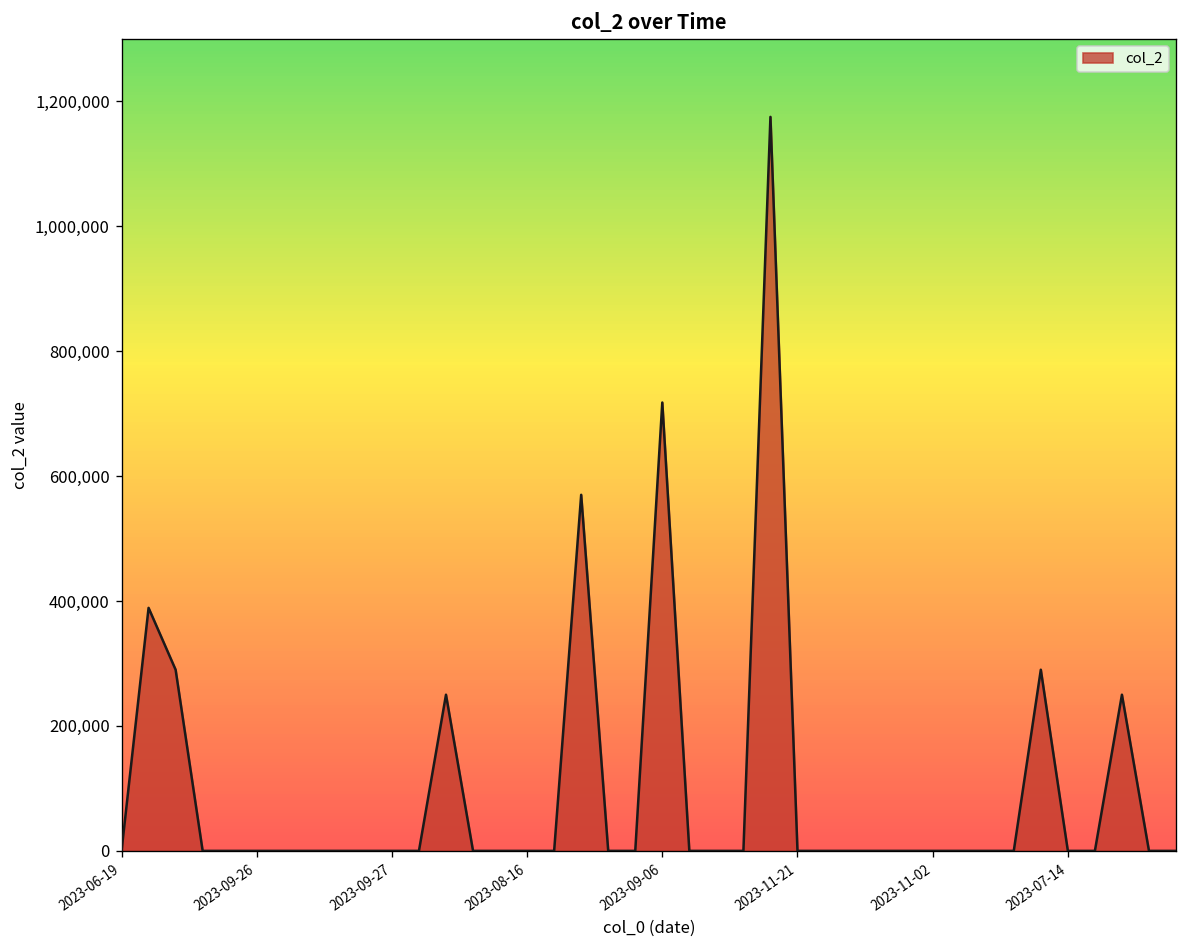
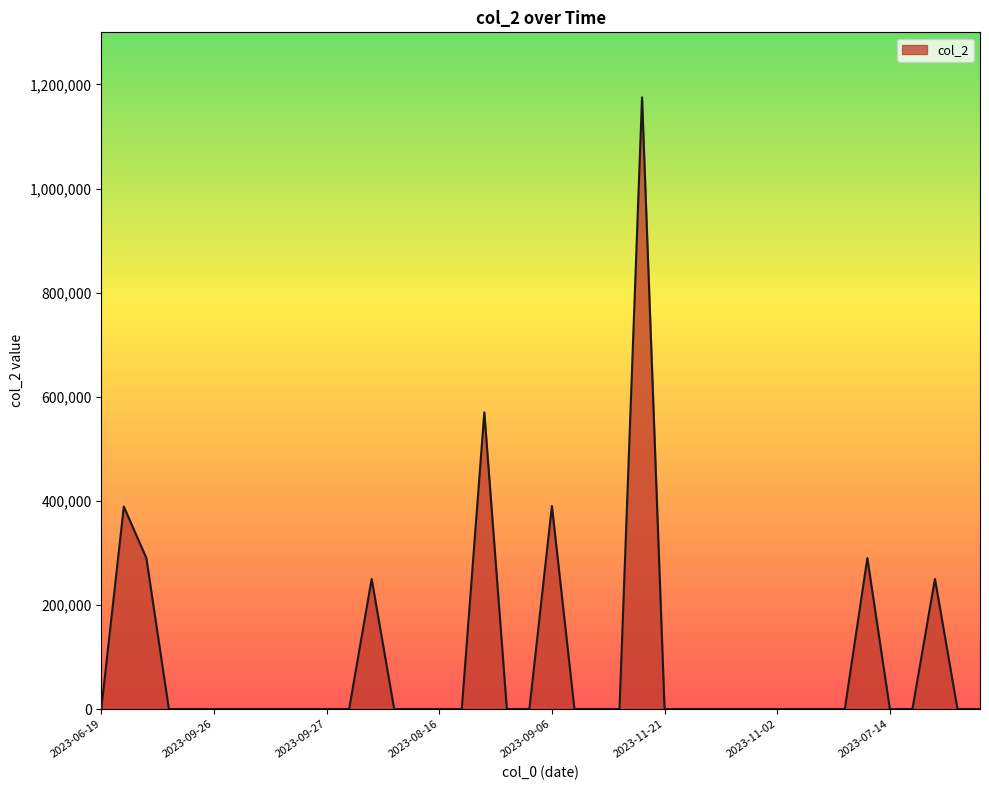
  {
    "2023-06-19": "0",
    "2023-09-26": "0",
    "2023-08-16": "0",
-   "2023-09-06": "720,000",
+   "2023-09-06": "390,000",
    "2023-11-21": "0",
    "2023-11-02": "0",
    "2023-07-14": "0"
  }
